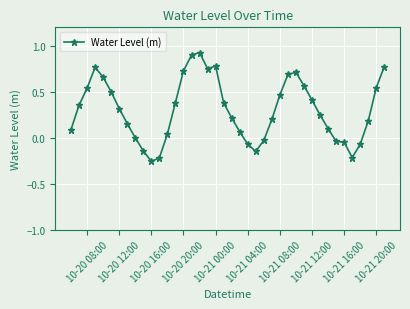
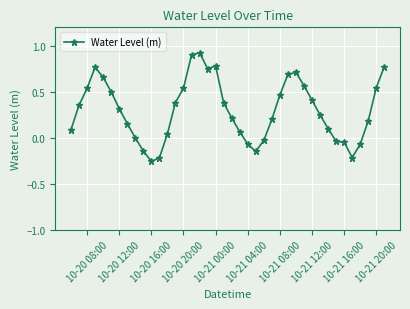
  {
    "10-20 08:00": 0.5,
    "10-20 12:00": 0.3,
    "10-20 16:00": -0.3,
-   "10-20 20:00": 0.7,
+   "10-20 20:00": 0.5,
    "10-21 00:00": 0.8,
    "10-21 04:00": -0.1,
    "10-21 08:00": 0.5,
    "10-21 12:00": 0.4,
    "10-21 16:00": 0.0,
    "10-21 20:00": 0.5
  }
